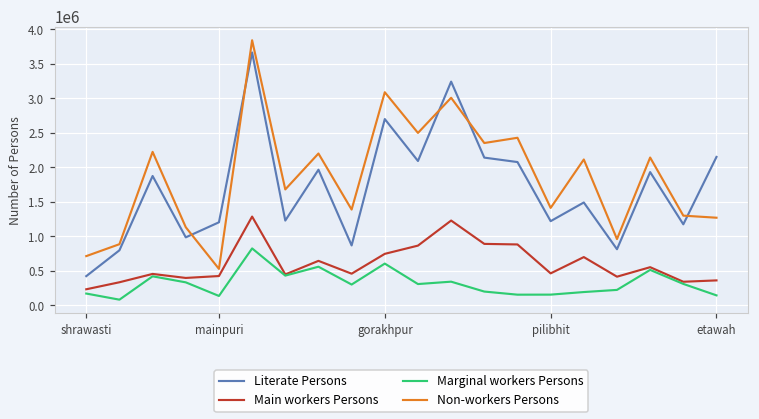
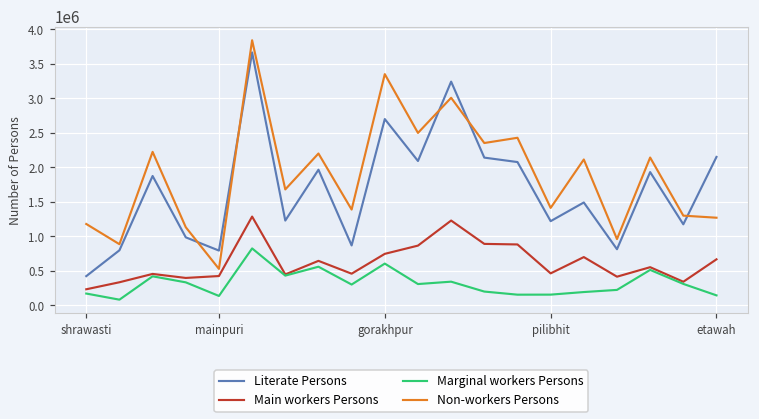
  {
    "Literate Persons": {
      "shrawasti": 400000,
-     "mainpuri": 1200000,
+     "mainpuri": 800000,
      "gorakhpur": 2700000,
      "pilibhit": 1200000,
      "etawah": 2200000
    },
    "Main workers Persons": {
      "shrawasti": 200000,
      "mainpuri": 400000,
      "gorakhpur": 700000,
      "pilibhit": 500000,
-     "etawah": 400000
+     "etawah": 700000
    },
    "Marginal workers Persons": {
      "shrawasti": 200000,
      "mainpuri": 100000,
      "gorakhpur": 600000,
      "pilibhit": 200000,
      "etawah": 100000
    },
    "Non-workers Persons": {
-     "shrawasti": 700000,
+     "shrawasti": 1200000,
      "mainpuri": 500000,
-     "gorakhpur": 3100000,
+     "gorakhpur": 3400000,
      "pilibhit": 1400000,
      "etawah": 1300000
    }
  }
